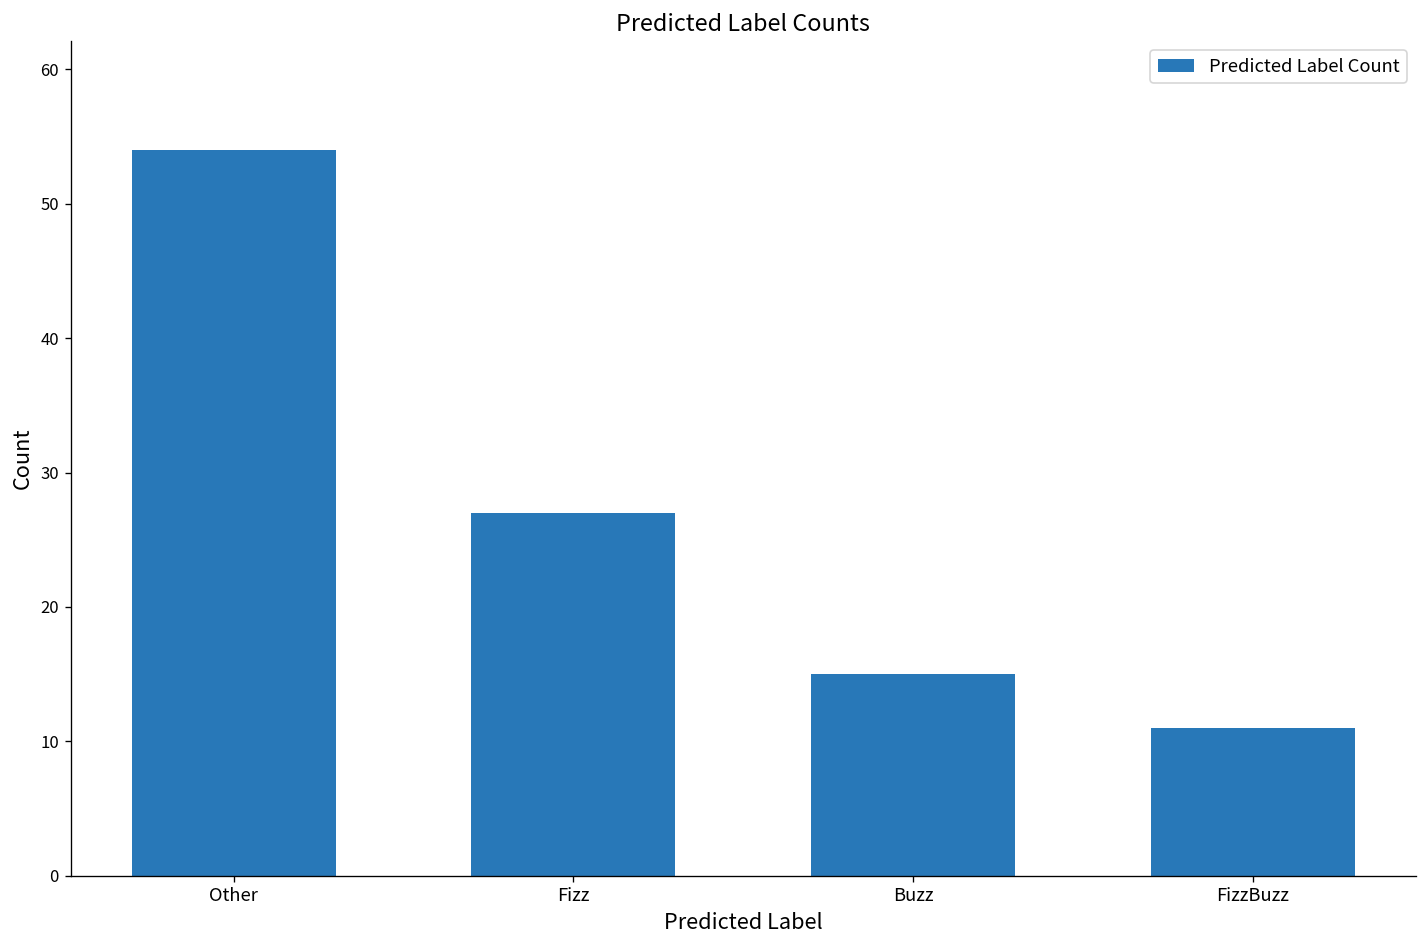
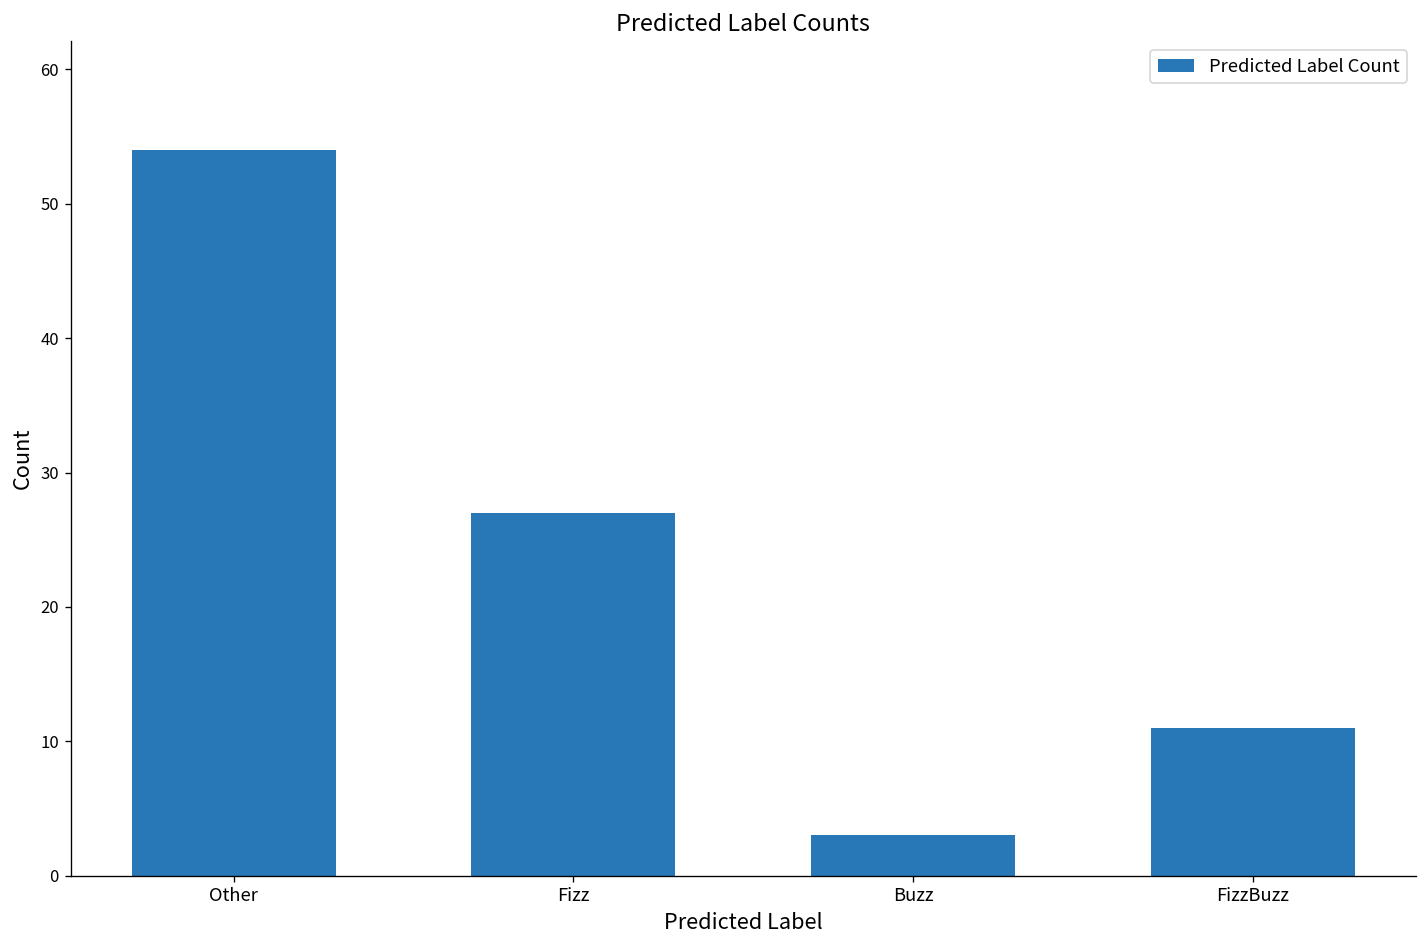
  {
    "Other": 54,
    "Fizz": 27,
-   "Buzz": 15,
+   "Buzz": 3,
    "FizzBuzz": 11
  }
